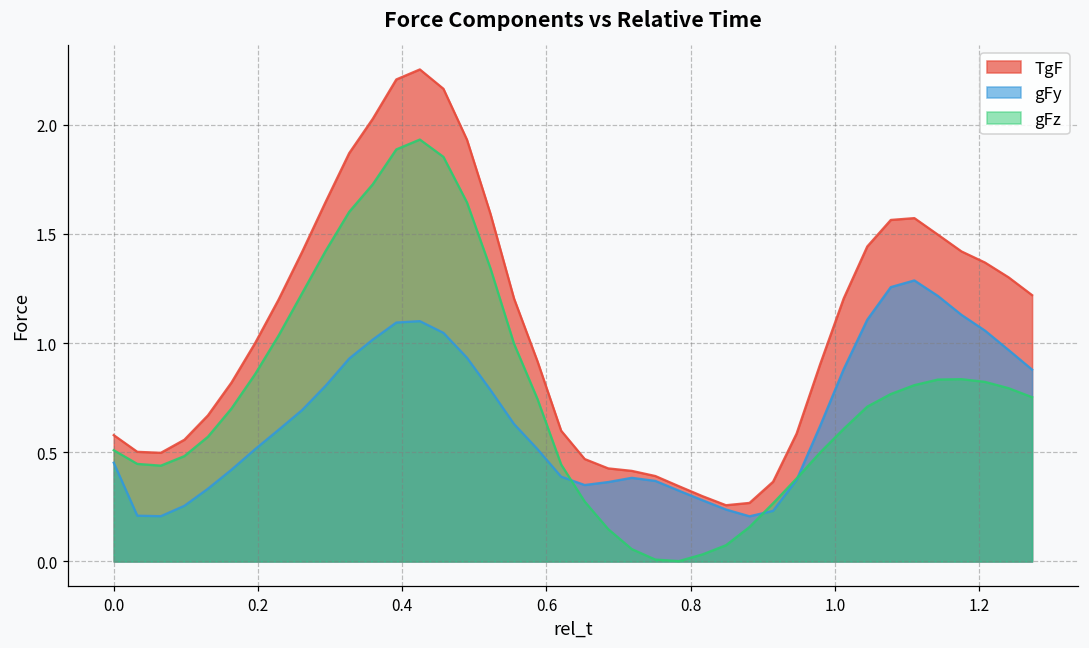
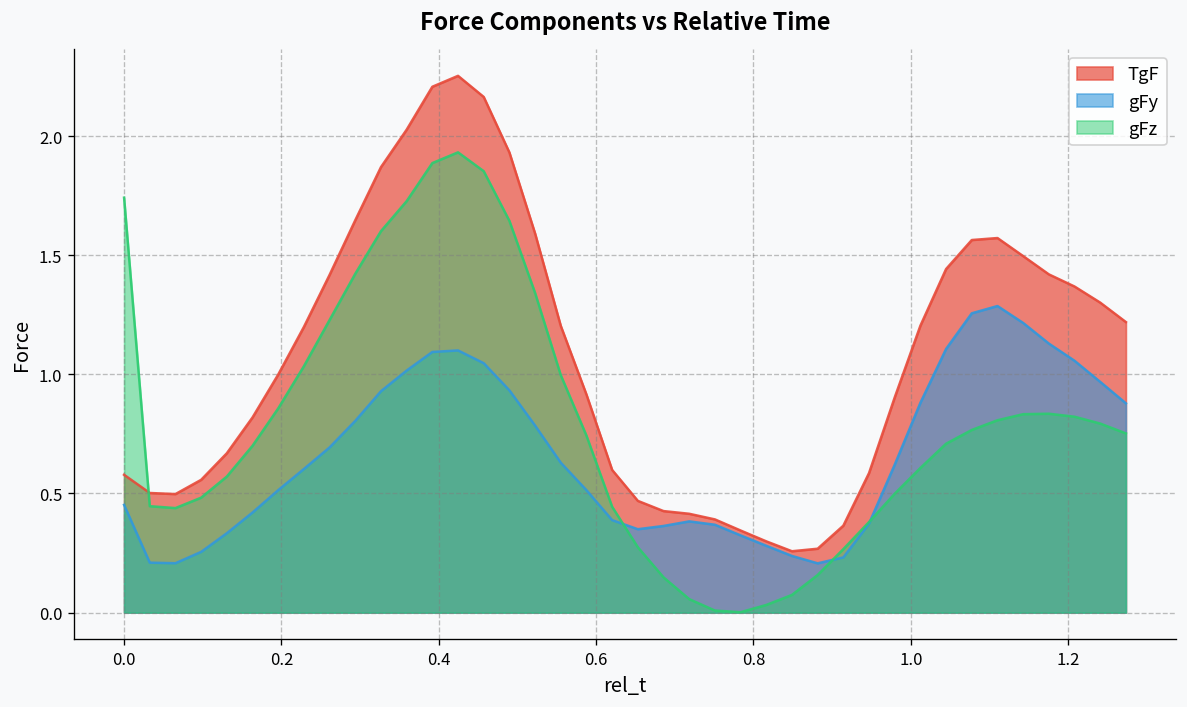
  {
    "TgF": {
      "0.0": 0.58
    },
    "gFy": {
      "0.0": 0.45
    },
    "gFz": {
-     "0.0": 0.51
+     "0.0": 1.74
    }
  }
